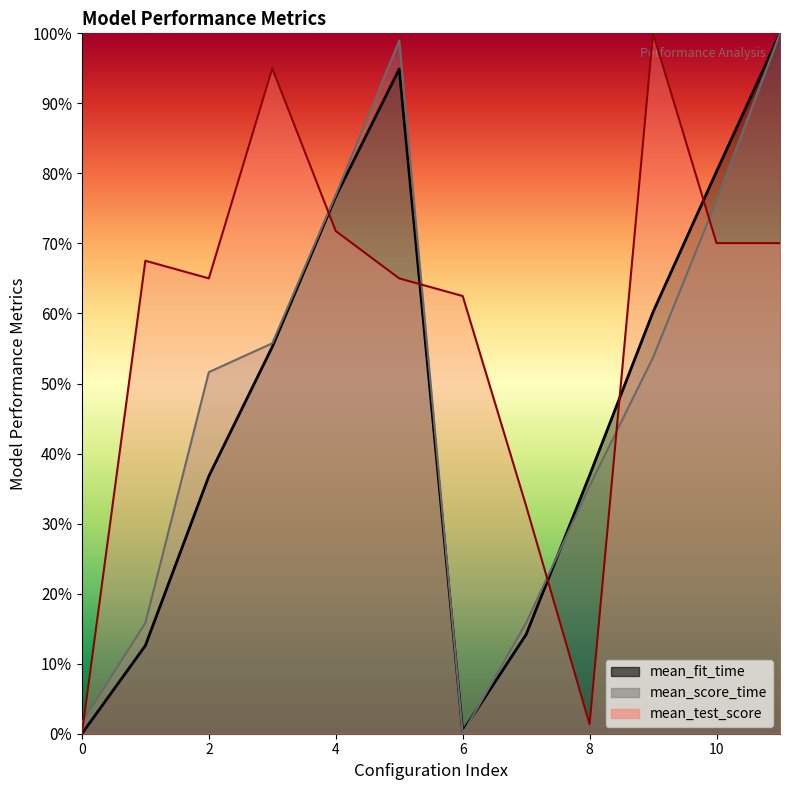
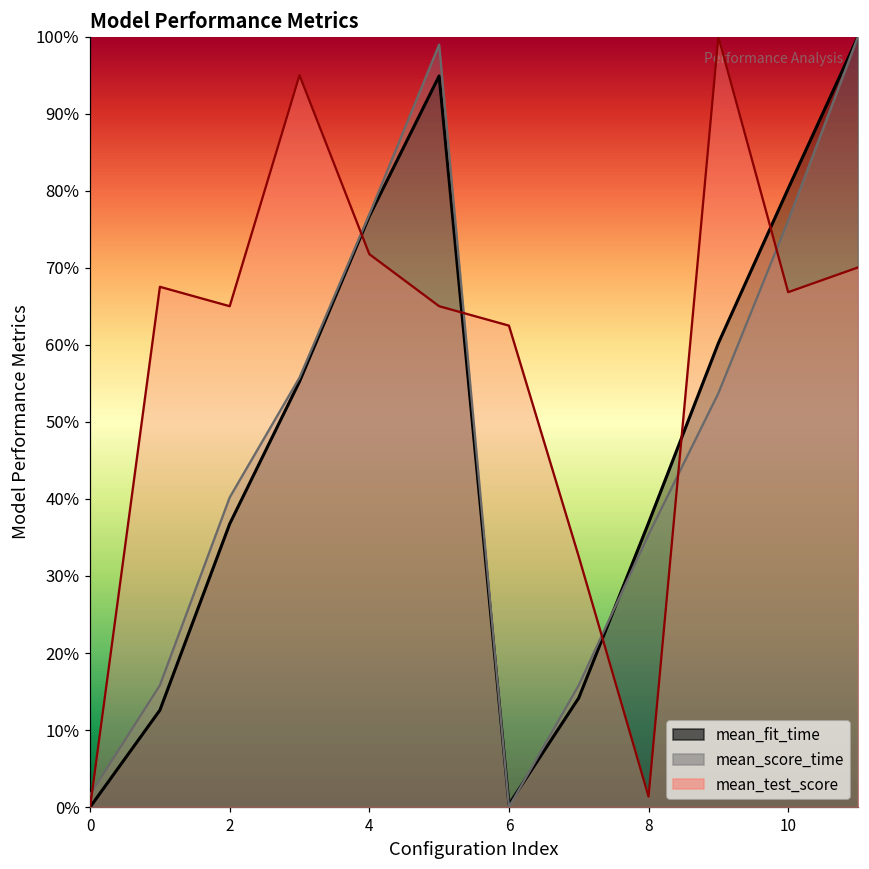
  {
    "mean_fit_time": {
      "2": "37%",
      "8": "37%",
      "10": "80%"
    },
    "mean_score_time": {
      "0": "2%",
-     "2": "52%",
+     "2": "40%",
      "8": "35%",
      "10": "76%"
    },
    "mean_test_score": {
      "2": "65%",
      "4": "72%",
      "6": "62%",
      "8": "1%",
-     "10": "70%"
+     "10": "67%"
    }
  }
